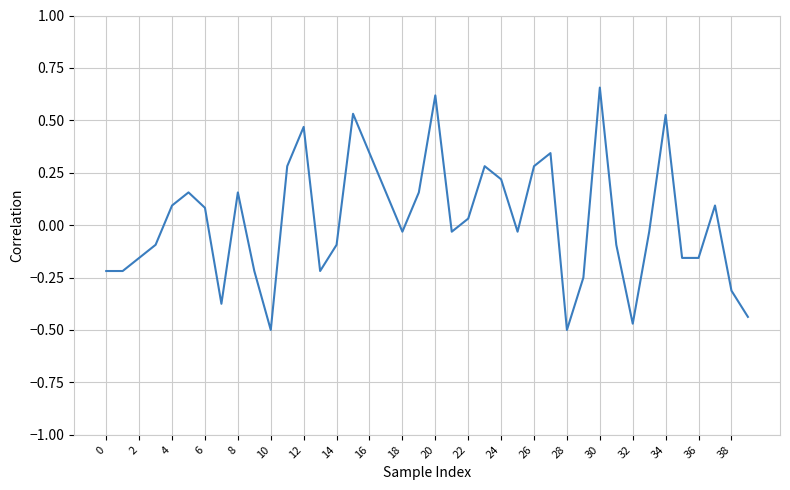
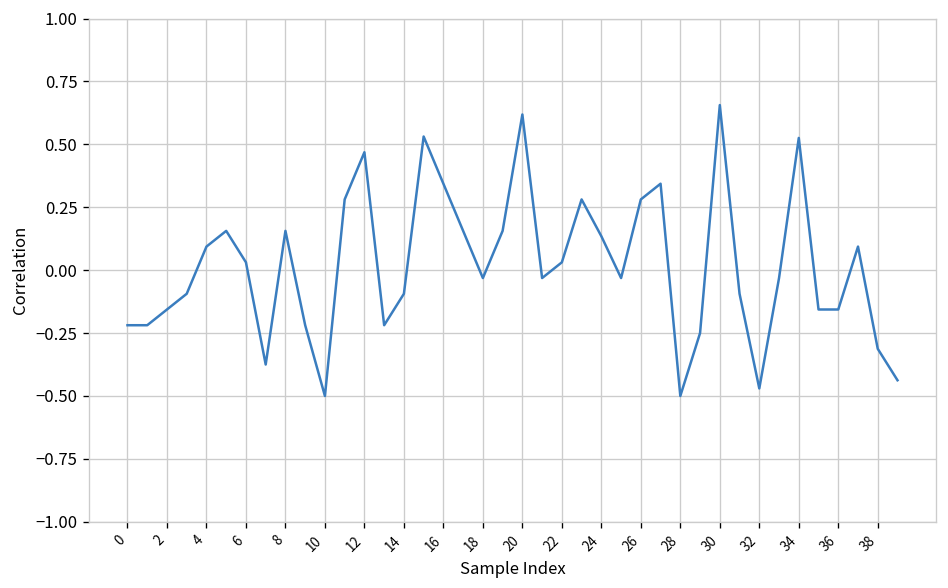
  {
    "0": -0.22,
    "2": -0.16,
    "4": 0.09,
-   "6": 0.08,
+   "6": 0.03,
    "8": 0.16,
    "10": -0.50,
    "12": 0.47,
    "14": -0.09,
    "16": 0.34,
    "18": -0.03,
    "20": 0.62,
    "22": 0.03,
-   "24": 0.22,
+   "24": 0.14,
    "26": 0.28,
    "28": -0.50,
    "30": 0.66,
    "32": -0.47,
    "34": 0.53,
    "36": -0.16,
    "38": -0.31
  }
